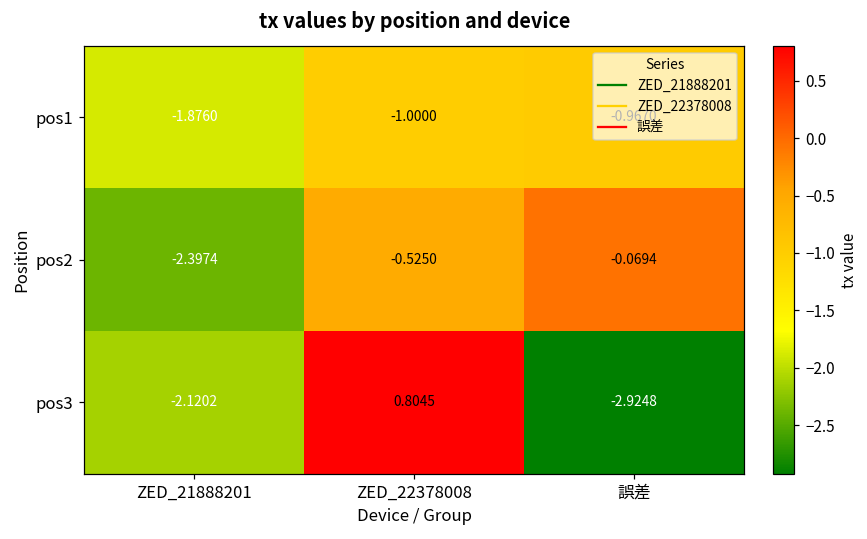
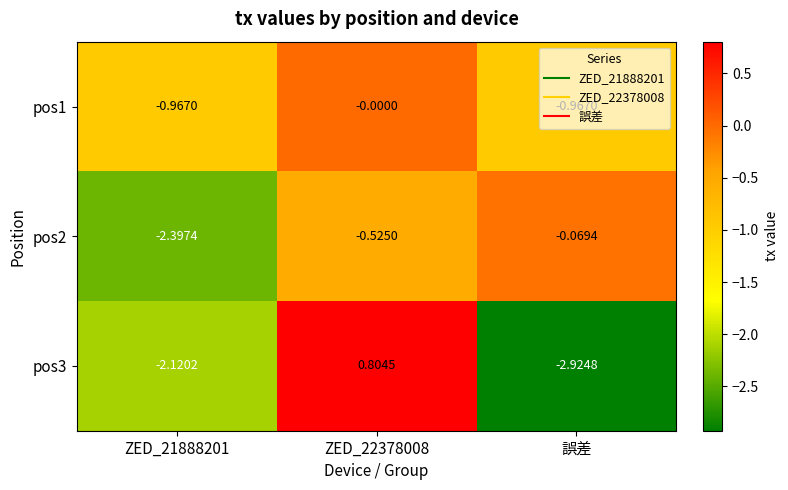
  {
    "pos1": {
-     "ZED_21888201": -1.8760,
-     "ZED_22378008": -1.0000
+     "ZED_21888201": -0.9670,
+     "ZED_22378008": -0.0000
    },
    "pos2": {
      "ZED_21888201": -2.3974,
      "ZED_22378008": -0.5250,
      "誤差": -0.0694
    },
    "pos3": {
      "ZED_21888201": -2.1202,
      "ZED_22378008": 0.8045,
      "誤差": -2.9248
    }
  }
